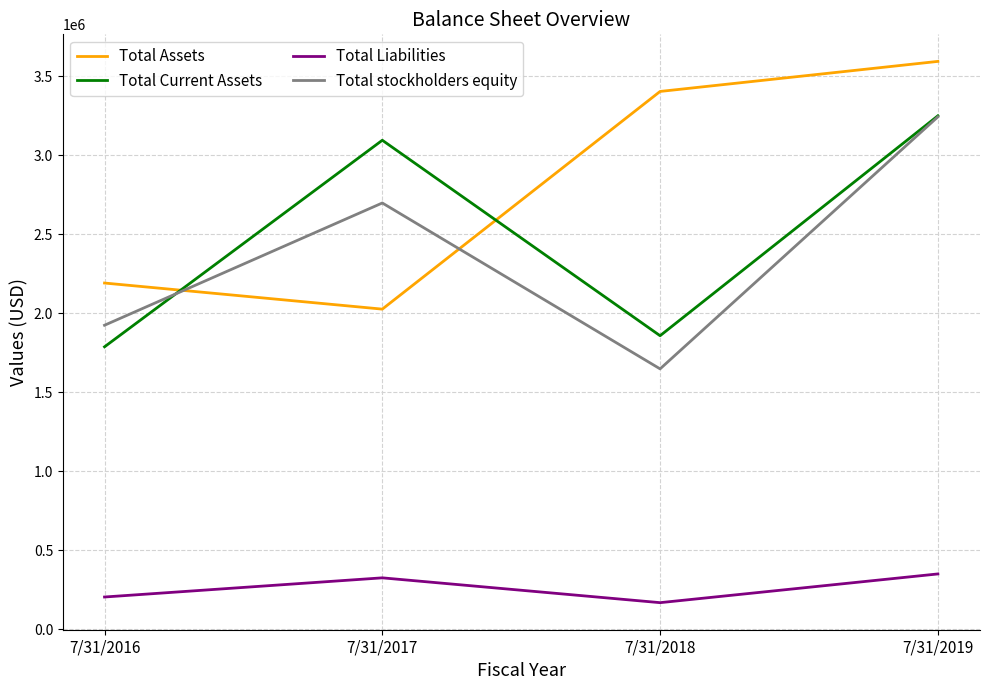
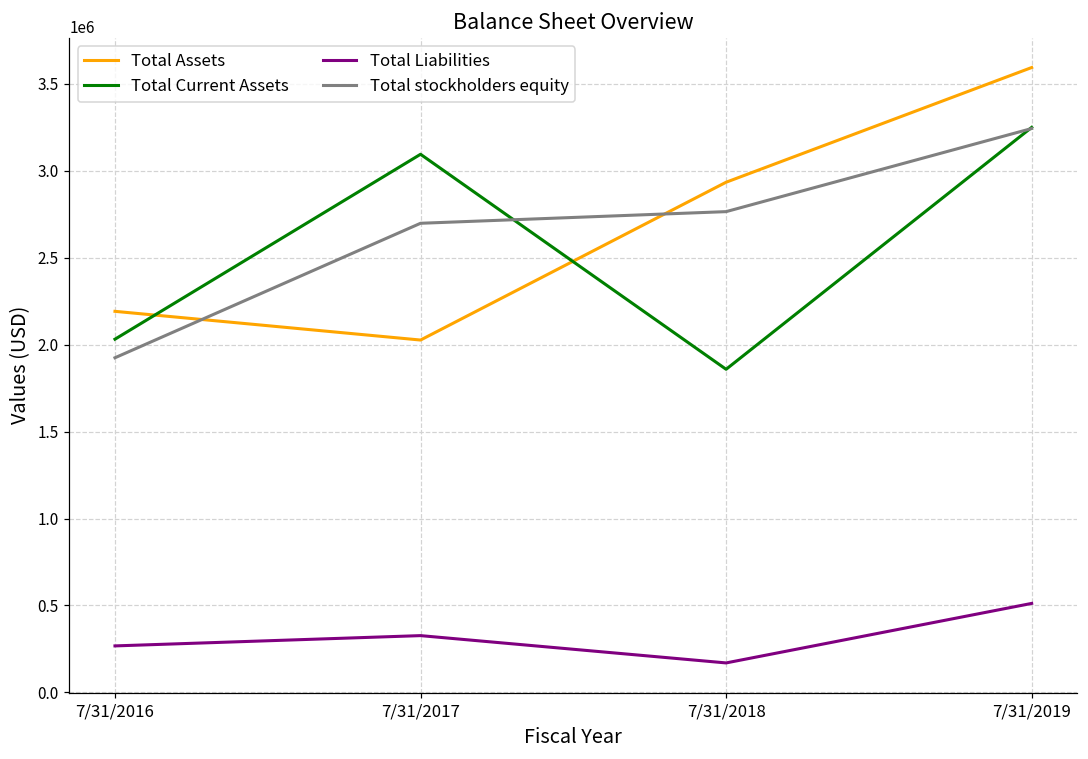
  {
    "Total Assets": {
      "7/31/2016": 2190000,
      "7/31/2017": 2030000,
-     "7/31/2018": 3400000,
+     "7/31/2018": 2930000,
      "7/31/2019": 3590000
    },
    "Total Current Assets": {
-     "7/31/2016": 1790000,
+     "7/31/2016": 2030000,
      "7/31/2017": 3100000,
      "7/31/2018": 1860000
    },
    "Total Liabilities": {
-     "7/31/2016": 200000,
+     "7/31/2016": 270000,
      "7/31/2017": 330000,
      "7/31/2018": 170000,
-     "7/31/2019": 350000
+     "7/31/2019": 510000
    },
    "Total stockholders equity": {
      "7/31/2016": 1920000,
      "7/31/2017": 2700000,
-     "7/31/2018": 1650000
+     "7/31/2018": 2770000
    }
  }
